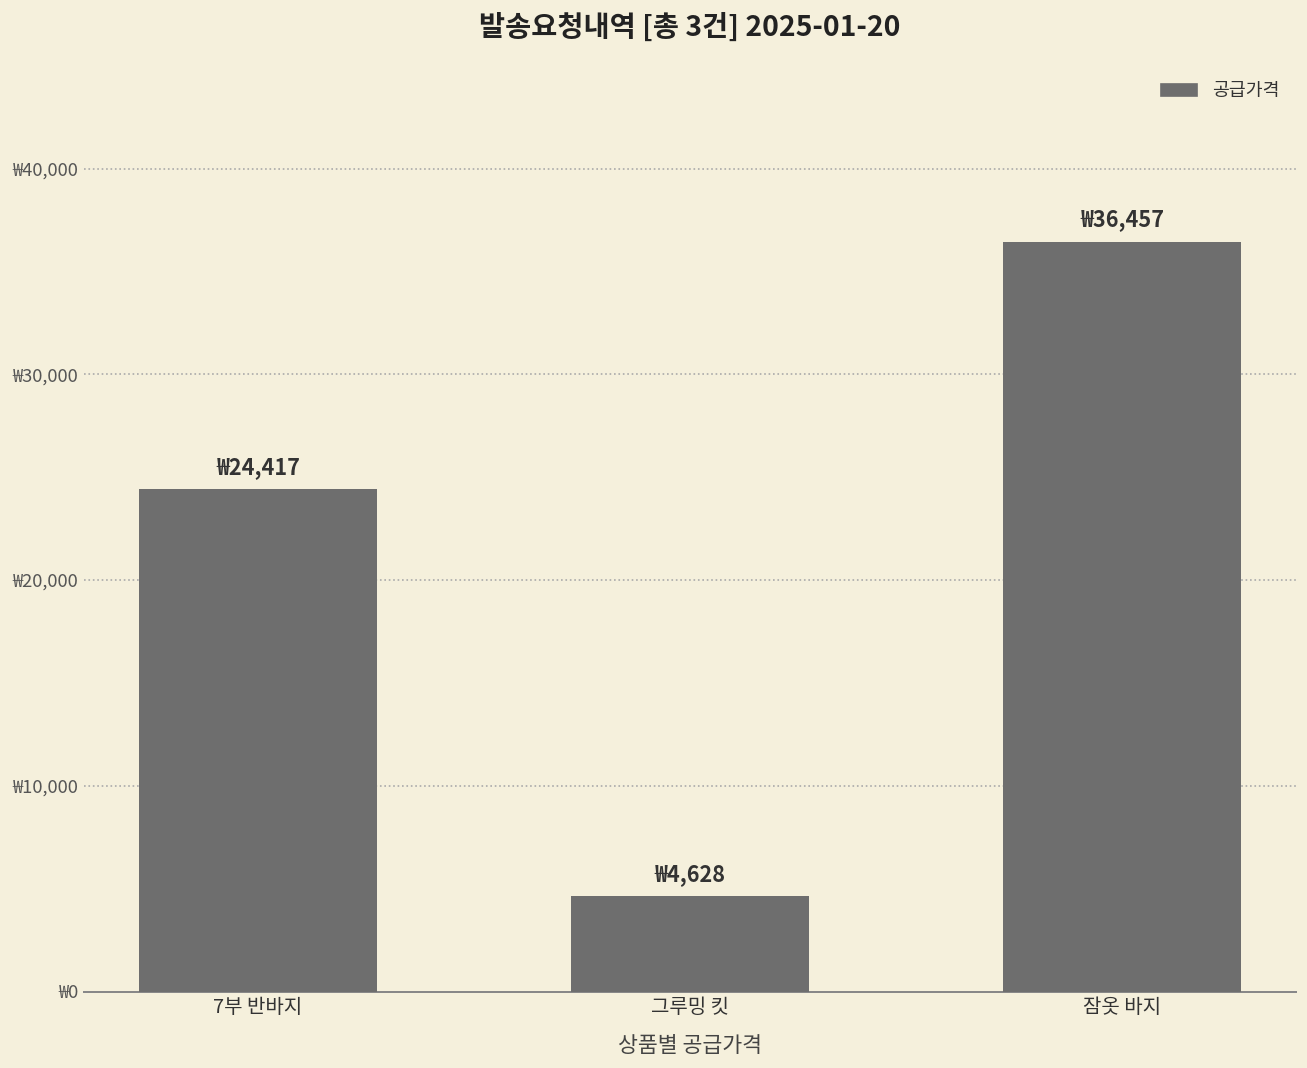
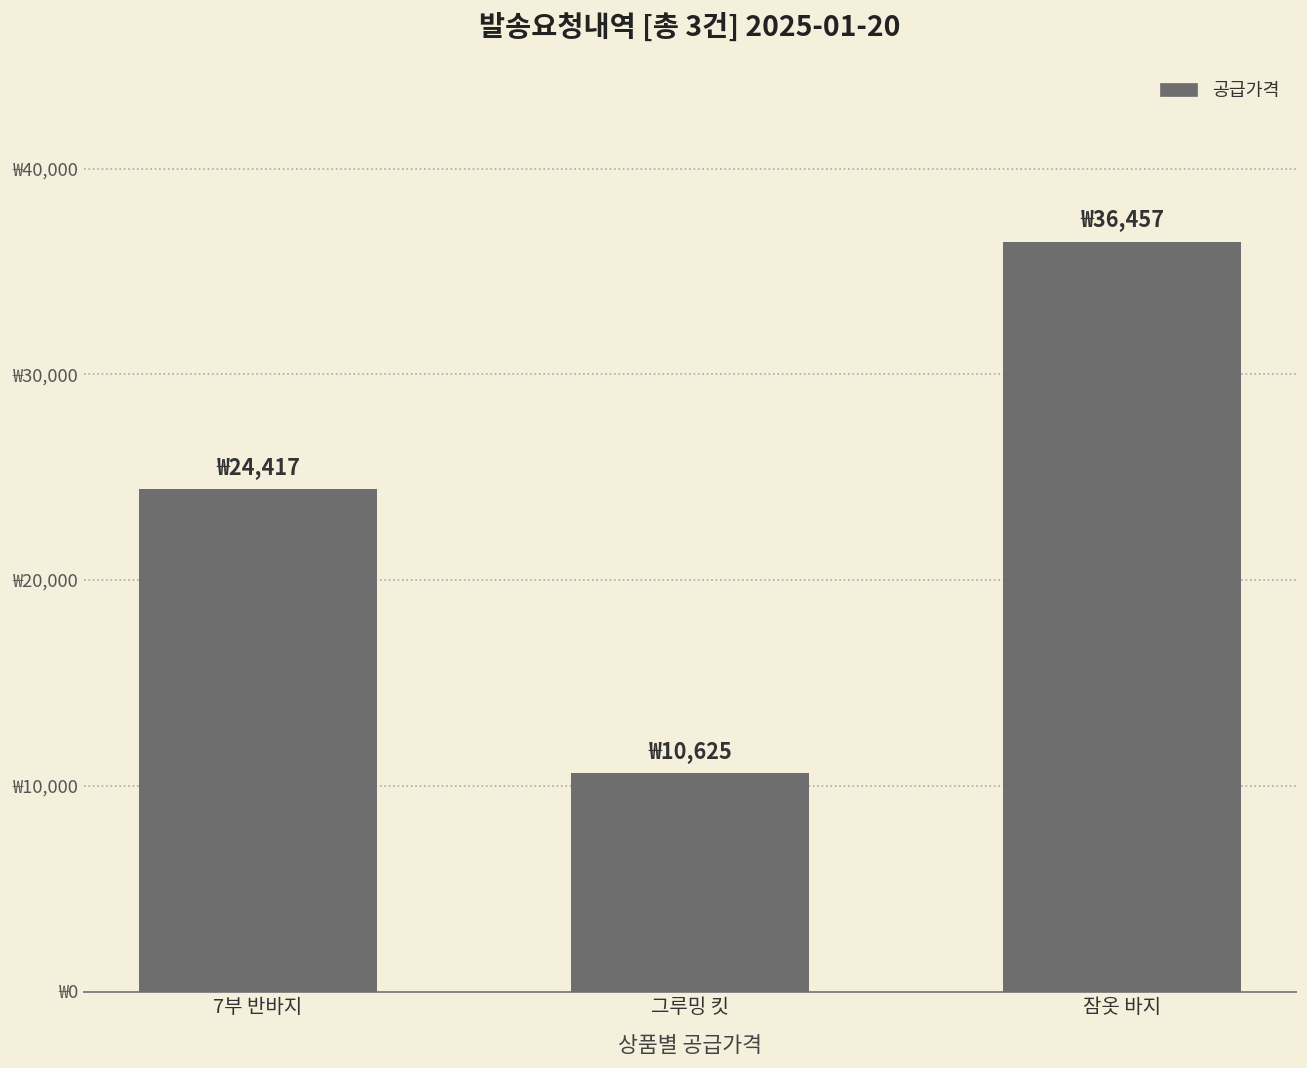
  {
    "7부 반바지": "24,417",
-   "그루밍 킷": "4,628",
+   "그루밍 킷": "10,625",
    "잠옷 바지": "36,457"
  }
